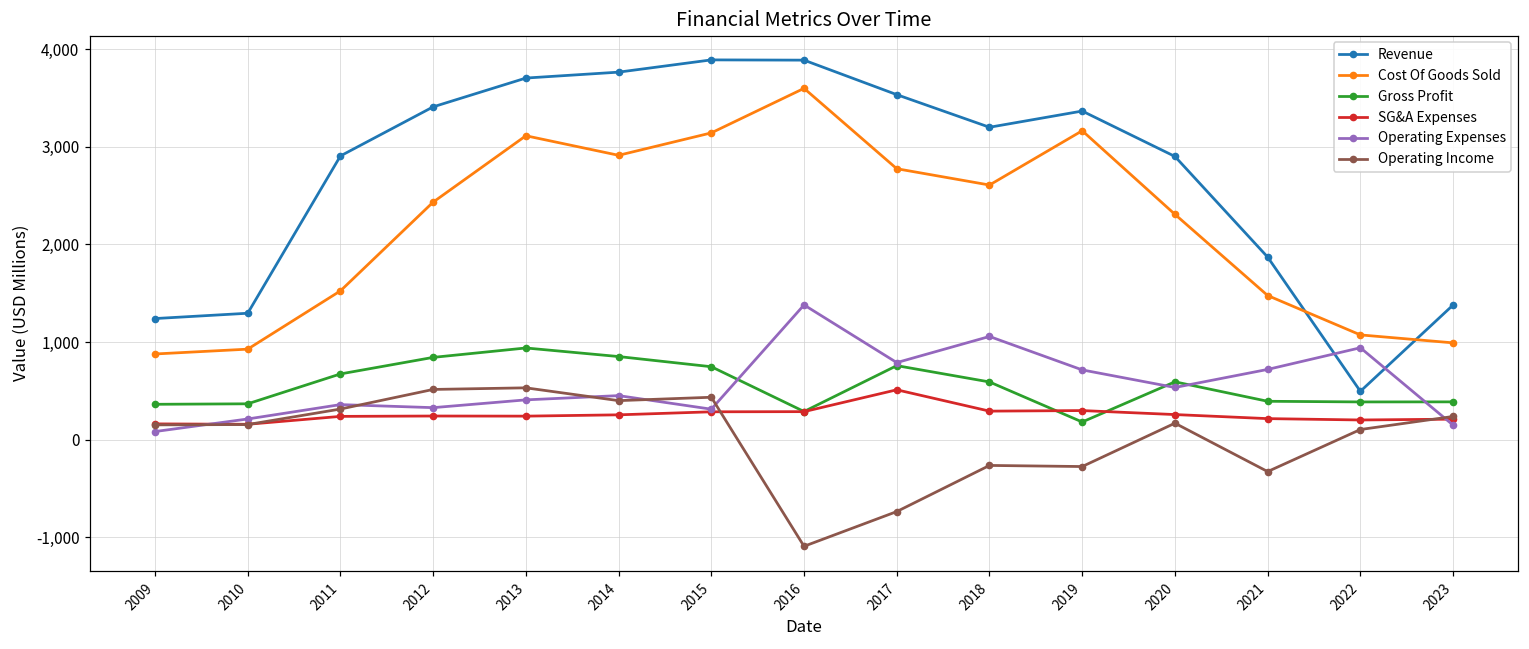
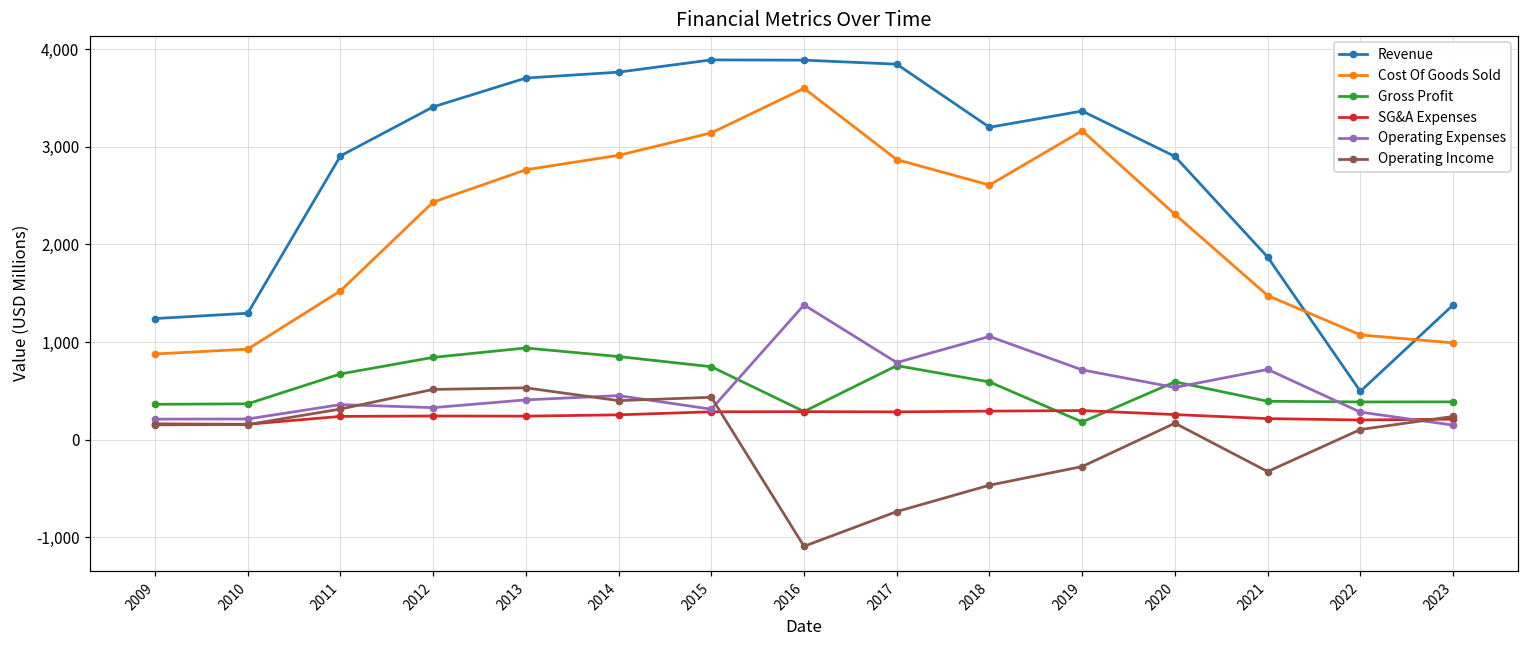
  {
    "Revenue": {
      "2009": "1,200",
      "2010": "1,300",
      "2011": "2,900",
      "2012": "3,400",
      "2013": "3,700",
      "2014": "3,800",
      "2015": "3,900",
      "2016": "3,900",
-     "2017": "3,500",
+     "2017": "3,800",
      "2018": "3,200",
      "2019": "3,400",
      "2020": "2,900",
      "2021": "1,900",
      "2022": "500",
      "2023": "1,400"
    },
    "Cost Of Goods Sold": {
      "2009": "900",
      "2010": "900",
      "2011": "1,500",
      "2012": "2,400",
-     "2013": "3,100",
+     "2013": "2,800",
      "2014": "2,900",
      "2015": "3,100",
      "2016": "3,600",
-     "2017": "2,800",
+     "2017": "2,900",
      "2018": "2,600",
      "2019": "3,200",
      "2020": "2,300",
      "2021": "1,500",
      "2022": "1,100",
      "2023": "1,000"
    },
    "Gross Profit": {
      "2009": "400",
      "2010": "400",
      "2011": "700",
      "2012": "800",
      "2013": "900",
      "2014": "900",
      "2015": "700",
      "2017": "800",
      "2018": "600",
      "2019": "200",
      "2020": "600",
      "2021": "400",
      "2022": "400",
      "2023": "400"
    },
    "SG&A Expenses": {
      "2011": "200",
      "2012": "200",
      "2013": "200",
      "2014": "300",
-     "2017": "500",
+     "2017": "300",
      "2018": "300",
      "2019": "300",
      "2020": "300",
      "2021": "200",
      "2022": "200"
    },
    "Operating Expenses": {
-     "2009": "100",
+     "2009": "200",
      "2010": "200",
      "2011": "400",
      "2012": "300",
      "2013": "400",
      "2014": "500",
      "2016": "1,400",
      "2017": "800",
      "2018": "1,100",
      "2019": "700",
      "2020": "500",
      "2021": "700",
-     "2022": "900",
+     "2022": "300",
      "2023": "100"
    },
    "Operating Income": {
      "2011": "300",
      "2012": "500",
      "2013": "500",
      "2014": "400",
      "2015": "400",
      "2016": "-1,100",
      "2017": "-700",
-     "2018": "-300",
+     "2018": "-500",
      "2019": "-300",
      "2020": "200",
      "2021": "-300",
      "2022": "100"
    }
  }
